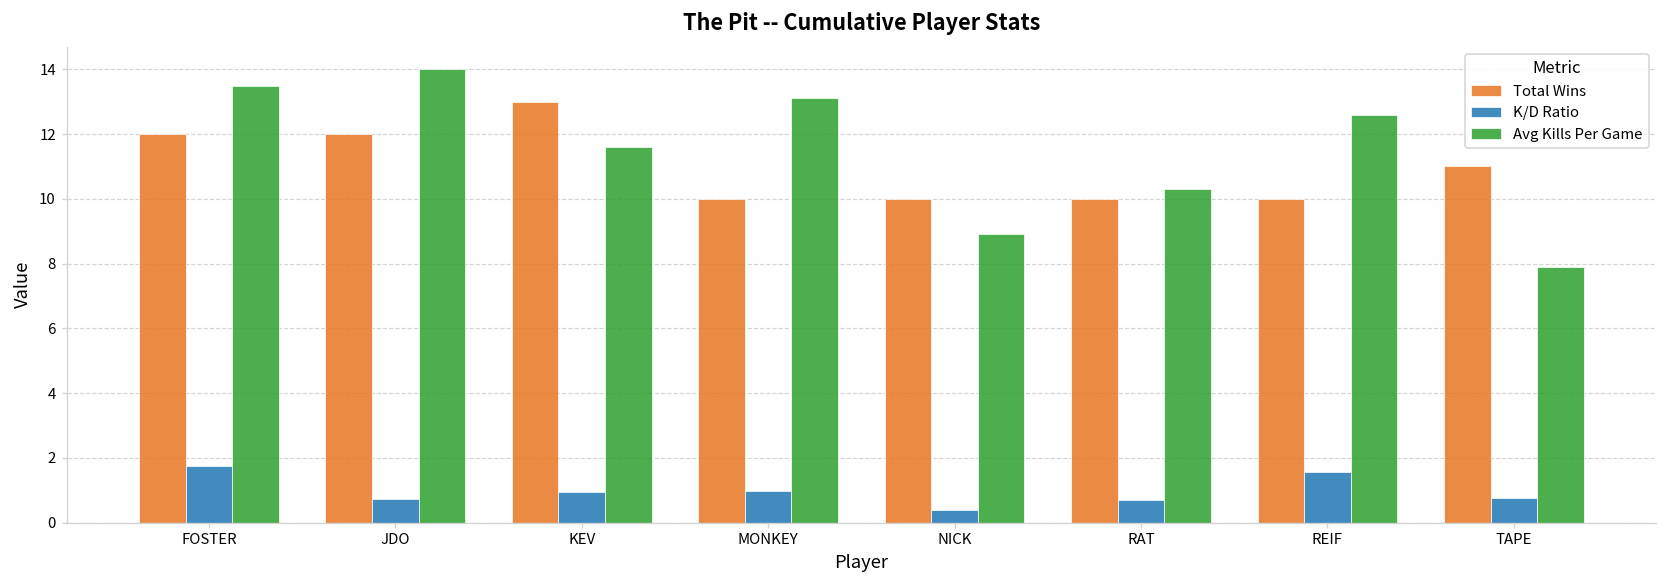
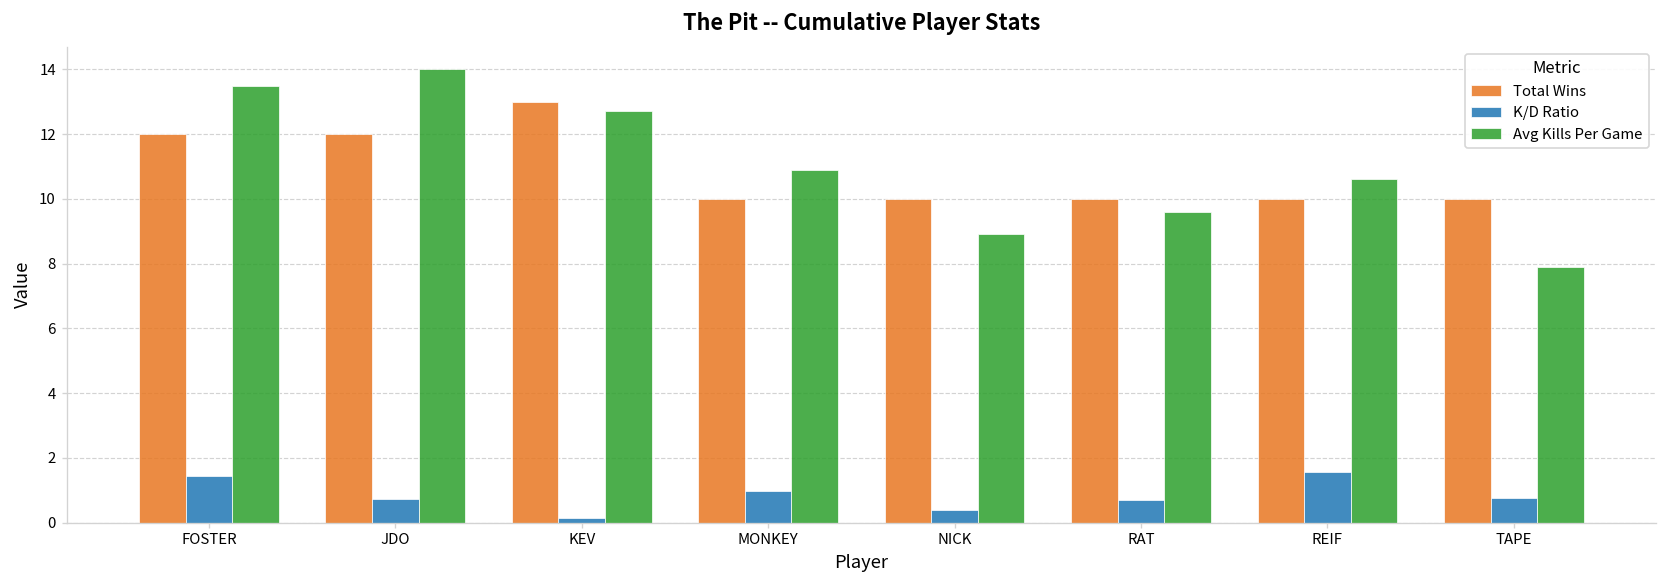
  {
    "Total Wins": {
      "FOSTER": 12,
      "JDO": 12,
      "KEV": 13,
      "MONKEY": 10,
      "NICK": 10,
      "RAT": 10,
      "REIF": 10,
-     "TAPE": 11
+     "TAPE": 10
    },
    "K/D Ratio": {
-     "FOSTER": 1.7,
+     "FOSTER": 1.4,
      "JDO": 0.7,
-     "KEV": 0.9,
+     "KEV": 0.2,
      "MONKEY": 1.0,
      "NICK": 0.4,
      "RAT": 0.7,
      "REIF": 1.6,
      "TAPE": 0.8
    },
    "Avg Kills Per Game": {
      "FOSTER": 13.5,
      "JDO": 14.0,
-     "KEV": 11.6,
-     "MONKEY": 13.1,
+     "KEV": 12.7,
+     "MONKEY": 10.9,
      "NICK": 8.9,
-     "RAT": 10.3,
-     "REIF": 12.6,
+     "RAT": 9.6,
+     "REIF": 10.6,
      "TAPE": 7.9
    }
  }
